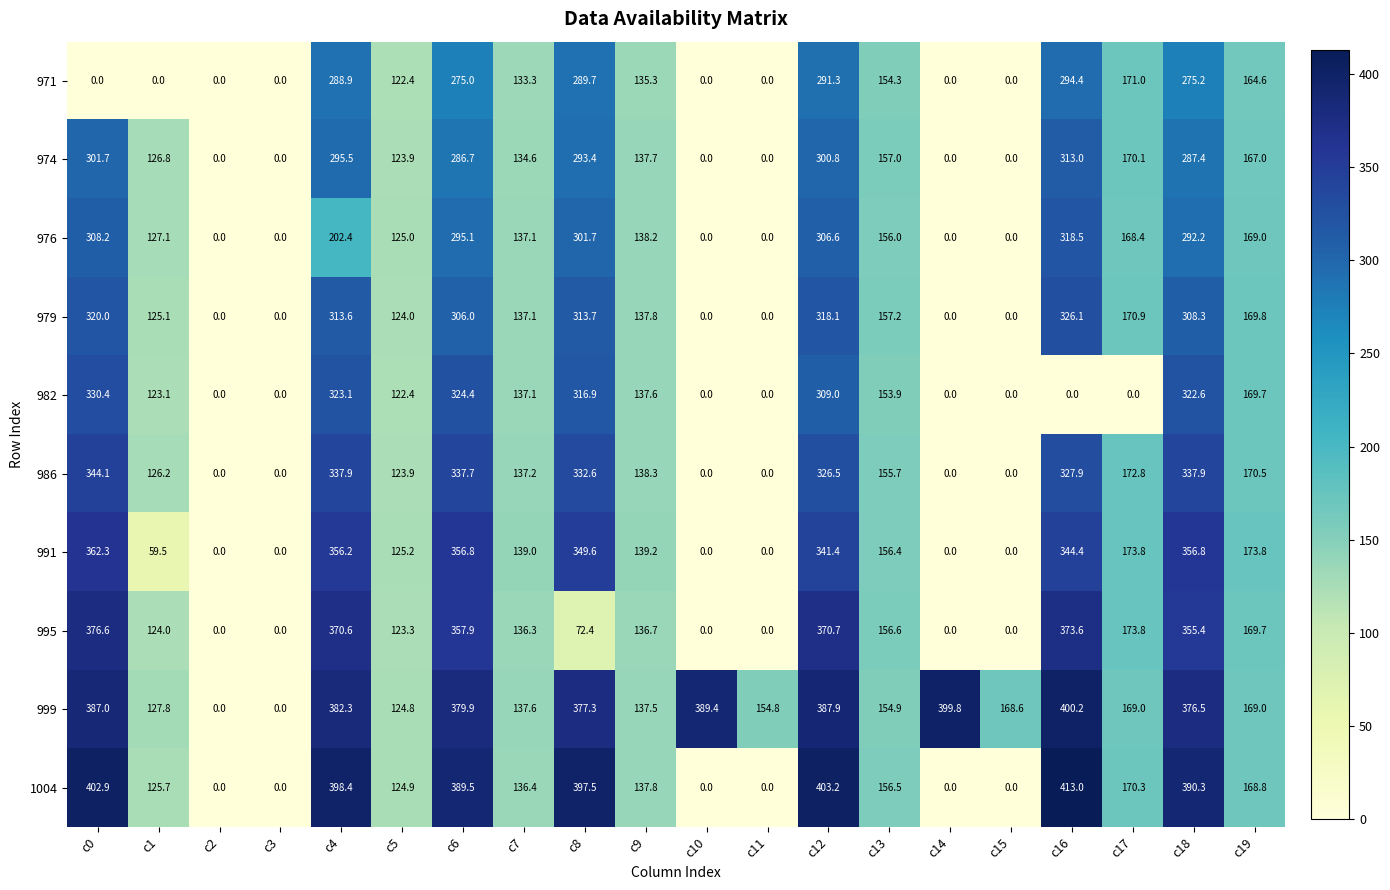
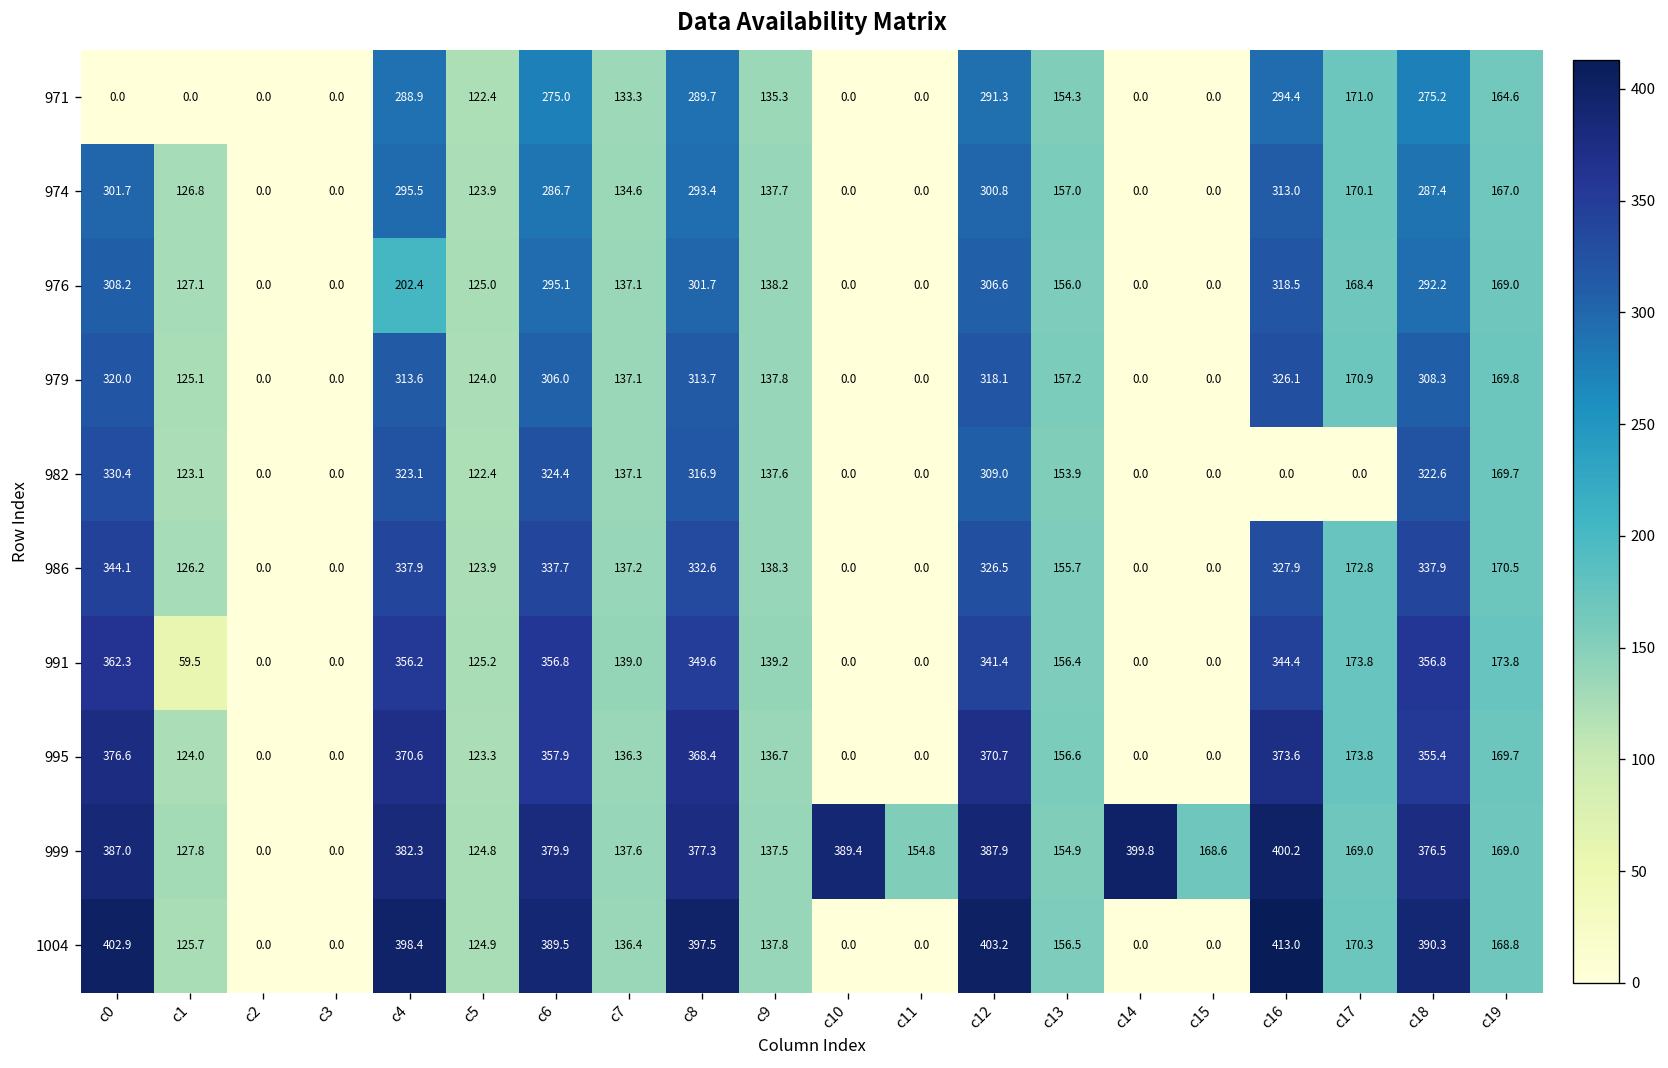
  {
    "971": {
      "c0": 0.0,
      "c1": 0.0,
      "c2": 0.0,
      "c3": 0.0,
      "c4": 288.9,
      "c5": 122.4,
      "c6": 275.0,
      "c7": 133.3,
      "c8": 289.7,
      "c9": 135.3,
      "c10": 0.0,
      "c11": 0.0,
      "c12": 291.3,
      "c13": 154.3,
      "c14": 0.0,
      "c15": 0.0,
      "c16": 294.4,
      "c17": 171.0,
      "c18": 275.2,
      "c19": 164.6
    },
    "974": {
      "c0": 301.7,
      "c1": 126.8,
      "c2": 0.0,
      "c3": 0.0,
      "c4": 295.5,
      "c5": 123.9,
      "c6": 286.7,
      "c7": 134.6,
      "c8": 293.4,
      "c9": 137.7,
      "c10": 0.0,
      "c11": 0.0,
      "c12": 300.8,
      "c13": 157.0,
      "c14": 0.0,
      "c15": 0.0,
      "c16": 313.0,
      "c17": 170.1,
      "c18": 287.4,
      "c19": 167.0
    },
    "976": {
      "c0": 308.2,
      "c1": 127.1,
      "c2": 0.0,
      "c3": 0.0,
      "c4": 202.4,
      "c5": 125.0,
      "c6": 295.1,
      "c7": 137.1,
      "c8": 301.7,
      "c9": 138.2,
      "c10": 0.0,
      "c11": 0.0,
      "c12": 306.6,
      "c13": 156.0,
      "c14": 0.0,
      "c15": 0.0,
      "c16": 318.5,
      "c17": 168.4,
      "c18": 292.2,
      "c19": 169.0
    },
    "979": {
      "c0": 320.0,
      "c1": 125.1,
      "c2": 0.0,
      "c3": 0.0,
      "c4": 313.6,
      "c5": 124.0,
      "c6": 306.0,
      "c7": 137.1,
      "c8": 313.7,
      "c9": 137.8,
      "c10": 0.0,
      "c11": 0.0,
      "c12": 318.1,
      "c13": 157.2,
      "c14": 0.0,
      "c15": 0.0,
      "c16": 326.1,
      "c17": 170.9,
      "c18": 308.3,
      "c19": 169.8
    },
    "982": {
      "c0": 330.4,
      "c1": 123.1,
      "c2": 0.0,
      "c3": 0.0,
      "c4": 323.1,
      "c5": 122.4,
      "c6": 324.4,
      "c7": 137.1,
      "c8": 316.9,
      "c9": 137.6,
      "c10": 0.0,
      "c11": 0.0,
      "c12": 309.0,
      "c13": 153.9,
      "c14": 0.0,
      "c15": 0.0,
      "c16": 0.0,
      "c17": 0.0,
      "c18": 322.6,
      "c19": 169.7
    },
    "986": {
      "c0": 344.1,
      "c1": 126.2,
      "c2": 0.0,
      "c3": 0.0,
      "c4": 337.9,
      "c5": 123.9,
      "c6": 337.7,
      "c7": 137.2,
      "c8": 332.6,
      "c9": 138.3,
      "c10": 0.0,
      "c11": 0.0,
      "c12": 326.5,
      "c13": 155.7,
      "c14": 0.0,
      "c15": 0.0,
      "c16": 327.9,
      "c17": 172.8,
      "c18": 337.9,
      "c19": 170.5
    },
    "991": {
      "c0": 362.3,
      "c1": 59.5,
      "c2": 0.0,
      "c3": 0.0,
      "c4": 356.2,
      "c5": 125.2,
      "c6": 356.8,
      "c7": 139.0,
      "c8": 349.6,
      "c9": 139.2,
      "c10": 0.0,
      "c11": 0.0,
      "c12": 341.4,
      "c13": 156.4,
      "c14": 0.0,
      "c15": 0.0,
      "c16": 344.4,
      "c17": 173.8,
      "c18": 356.8,
      "c19": 173.8
    },
    "995": {
      "c0": 376.6,
      "c1": 124.0,
      "c2": 0.0,
      "c3": 0.0,
      "c4": 370.6,
      "c5": 123.3,
      "c6": 357.9,
      "c7": 136.3,
-     "c8": 72.4,
+     "c8": 368.4,
      "c9": 136.7,
      "c10": 0.0,
      "c11": 0.0,
      "c12": 370.7,
      "c13": 156.6,
      "c14": 0.0,
      "c15": 0.0,
      "c16": 373.6,
      "c17": 173.8,
      "c18": 355.4,
      "c19": 169.7
    },
    "999": {
      "c0": 387.0,
      "c1": 127.8,
      "c2": 0.0,
      "c3": 0.0,
      "c4": 382.3,
      "c5": 124.8,
      "c6": 379.9,
      "c7": 137.6,
      "c8": 377.3,
      "c9": 137.5,
      "c10": 389.4,
      "c11": 154.8,
      "c12": 387.9,
      "c13": 154.9,
      "c14": 399.8,
      "c15": 168.6,
      "c16": 400.2,
      "c17": 169.0,
      "c18": 376.5,
      "c19": 169.0
    },
    "1004": {
      "c0": 402.9,
      "c1": 125.7,
      "c2": 0.0,
      "c3": 0.0,
      "c4": 398.4,
      "c5": 124.9,
      "c6": 389.5,
      "c7": 136.4,
      "c8": 397.5,
      "c9": 137.8,
      "c10": 0.0,
      "c11": 0.0,
      "c12": 403.2,
      "c13": 156.5,
      "c14": 0.0,
      "c15": 0.0,
      "c16": 413.0,
      "c17": 170.3,
      "c18": 390.3,
      "c19": 168.8
    }
  }
